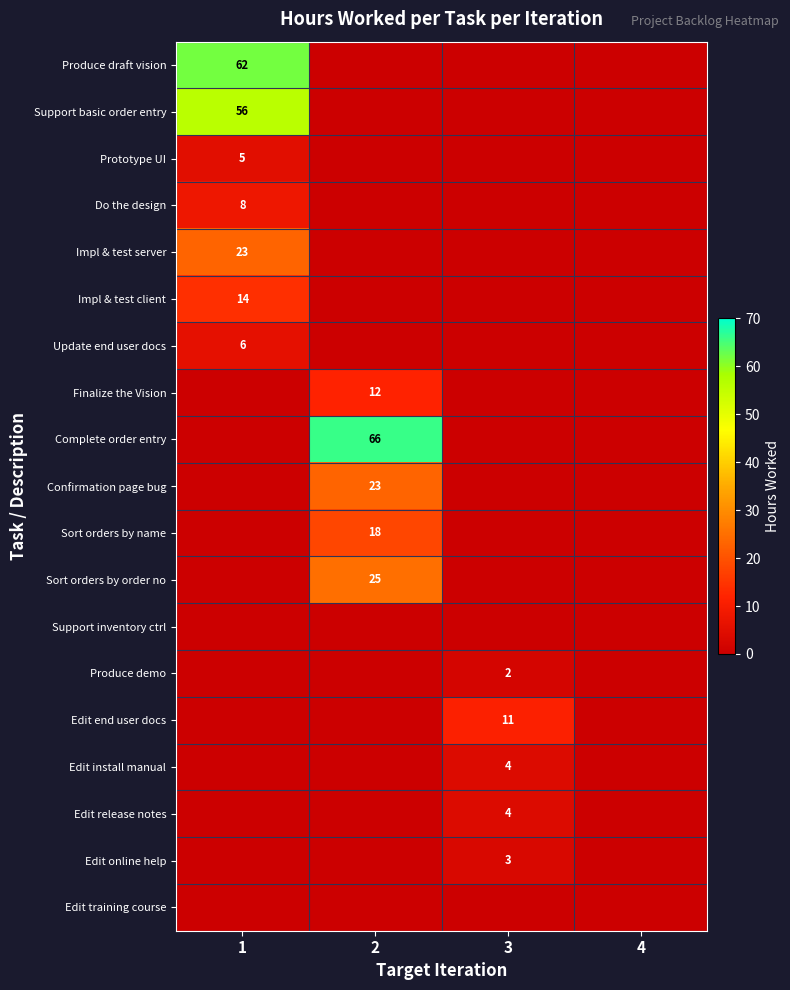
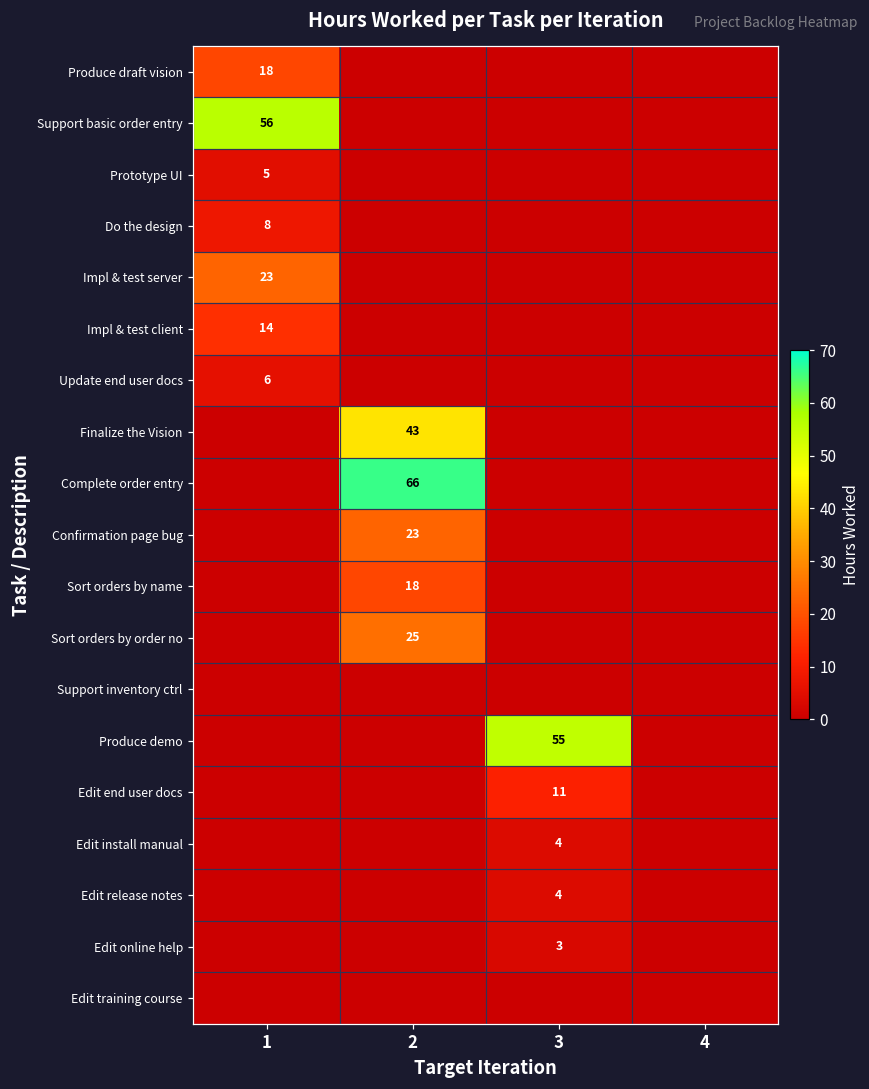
  {
    "Produce draft vision": {
-     "1": 62
+     "1": 18
    },
    "Support basic order entry": {
      "1": 56
    },
    "Prototype UI": {
      "1": 5
    },
    "Do the design": {
      "1": 8
    },
    "Impl & test server": {
      "1": 23
    },
    "Impl & test client": {
      "1": 14
    },
    "Update end user docs": {
      "1": 6
    },
    "Finalize the Vision": {
-     "2": 12
+     "2": 43
    },
    "Complete order entry": {
      "2": 66
    },
    "Confirmation page bug": {
      "2": 23
    },
    "Sort orders by name": {
      "2": 18
    },
    "Sort orders by order no": {
      "2": 25
    },
    "Produce demo": {
-     "3": 2
+     "3": 55
    },
    "Edit end user docs": {
      "3": 11
    },
    "Edit install manual": {
      "3": 4
    },
    "Edit release notes": {
      "3": 4
    },
    "Edit online help": {
      "3": 3
    }
  }
